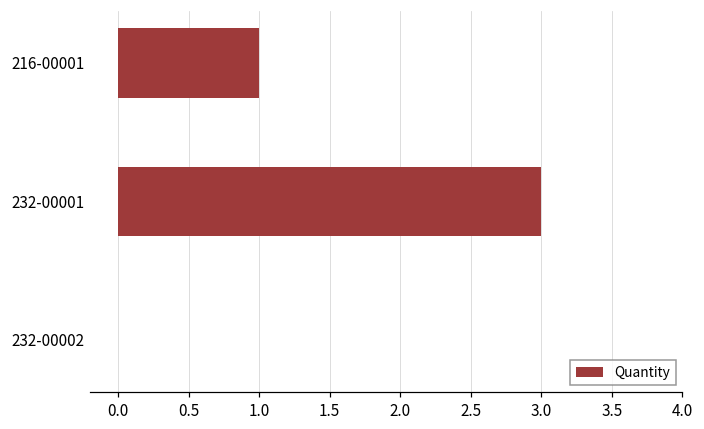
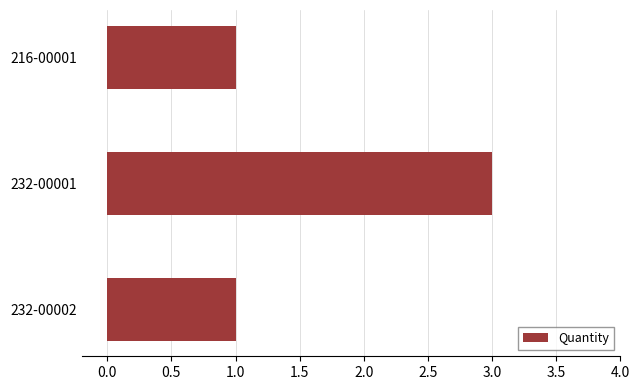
  {
    "216-00001": 1,
    "232-00001": 3,
-   "232-00002": 0
+   "232-00002": 1
  }
